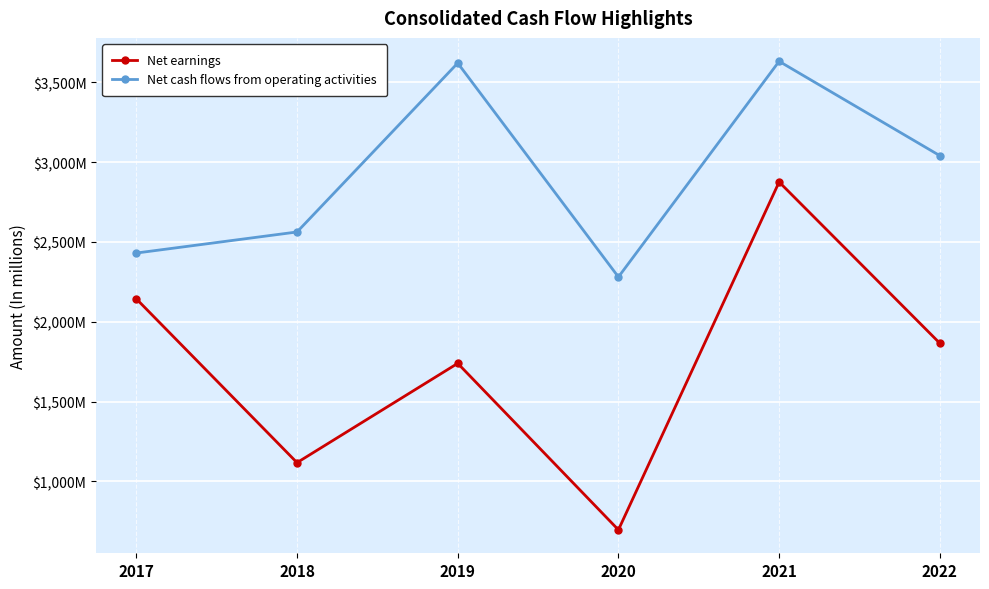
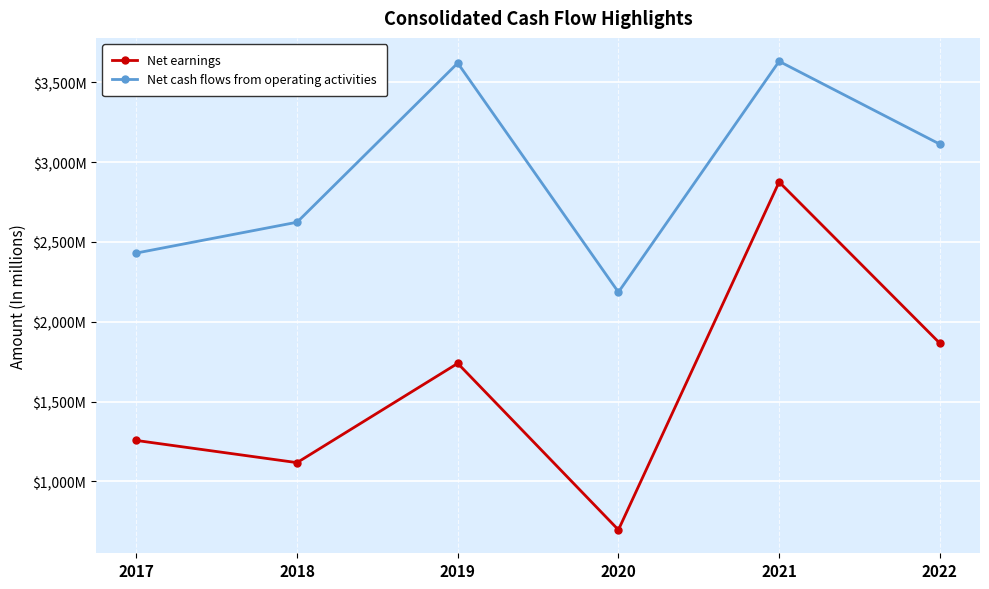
  {
    "Net earnings": {
-     "2017": "$2,140,000,000",
+     "2017": "$1,260,000,000",
      "2018": "$1,120,000,000",
      "2019": "$1,740,000,000",
      "2020": "$700,000,000",
      "2021": "$2,880,000,000",
      "2022": "$1,870,000,000"
    },
    "Net cash flows from operating activities": {
      "2017": "$2,430,000,000",
-     "2018": "$2,560,000,000",
+     "2018": "$2,620,000,000",
      "2019": "$3,620,000,000",
-     "2020": "$2,280,000,000",
+     "2020": "$2,190,000,000",
      "2021": "$3,630,000,000",
-     "2022": "$3,040,000,000"
+     "2022": "$3,110,000,000"
    }
  }
